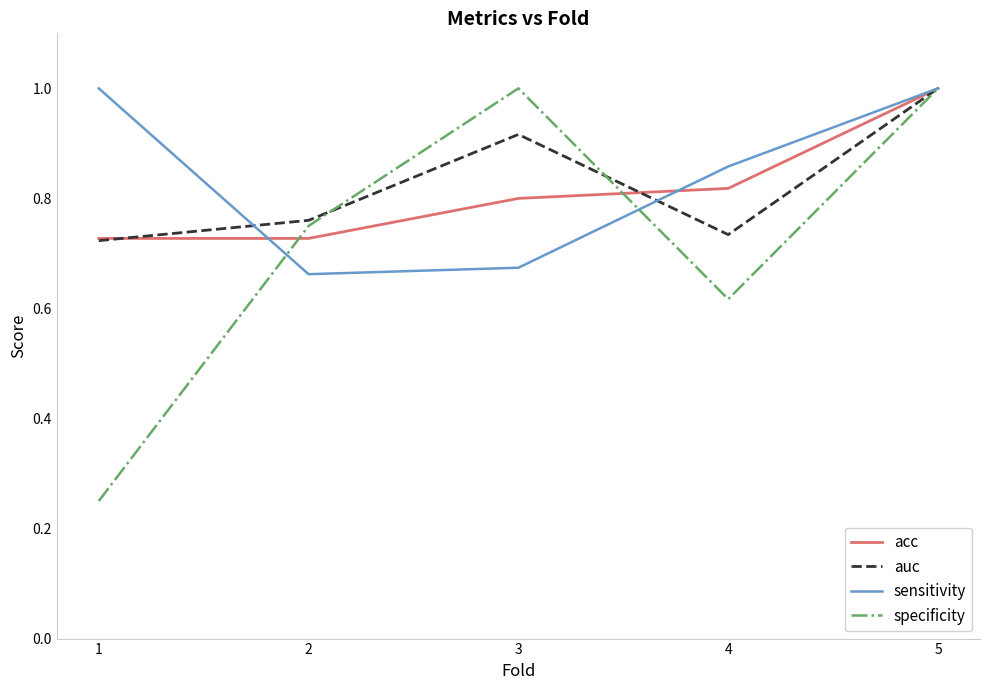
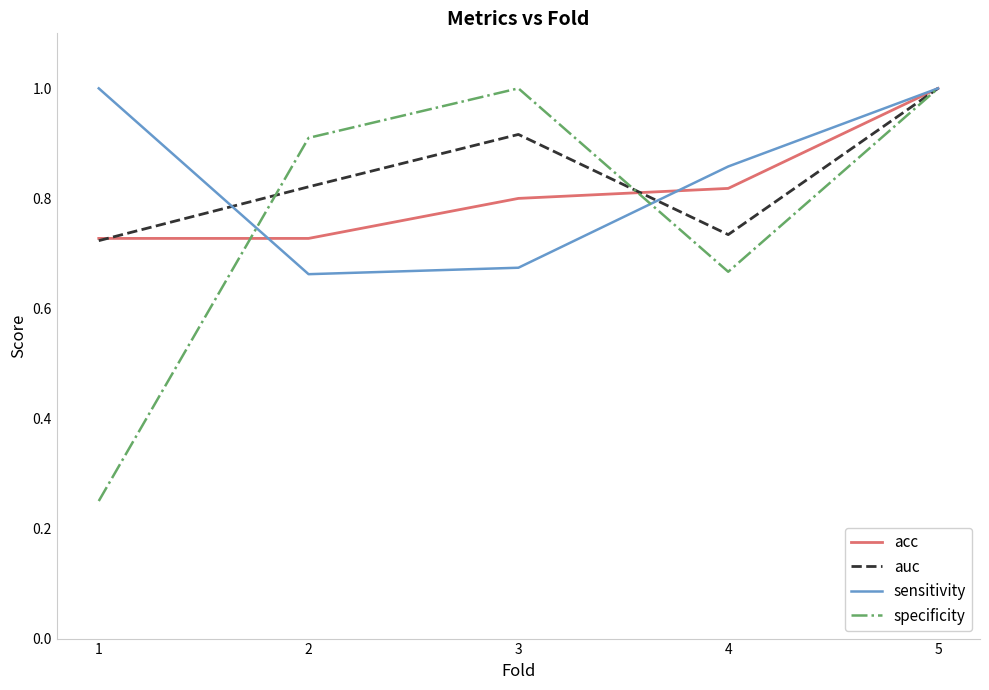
  {
    "acc": {
      "2": 0.73,
      "3": 0.80,
      "4": 0.82
    },
    "auc": {
-     "2": 0.76,
+     "2": 0.82,
      "3": 0.92,
      "4": 0.73
    },
    "sensitivity": {
      "1": 1.00,
      "2": 0.66,
      "3": 0.67,
      "4": 0.86
    },
    "specificity": {
      "1": 0.25,
-     "2": 0.75,
+     "2": 0.91,
      "3": 1.00,
-     "4": 0.62
+     "4": 0.67
    }
  }
